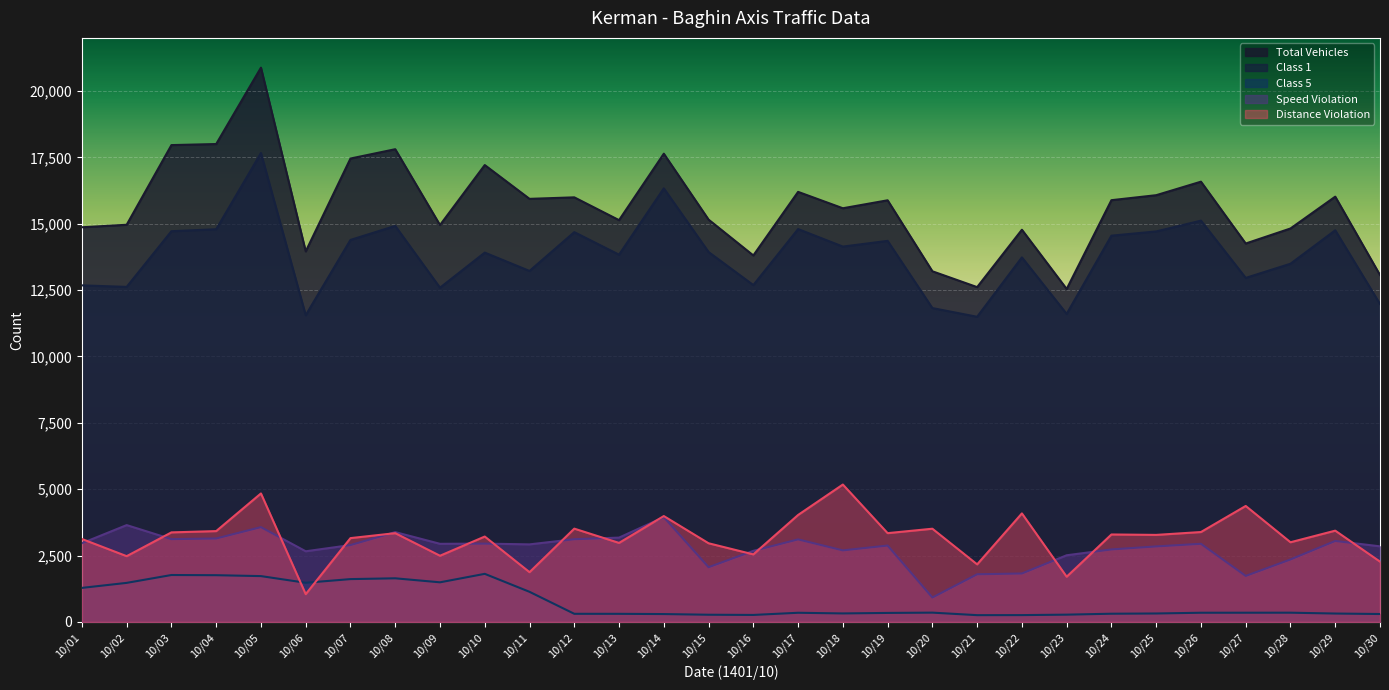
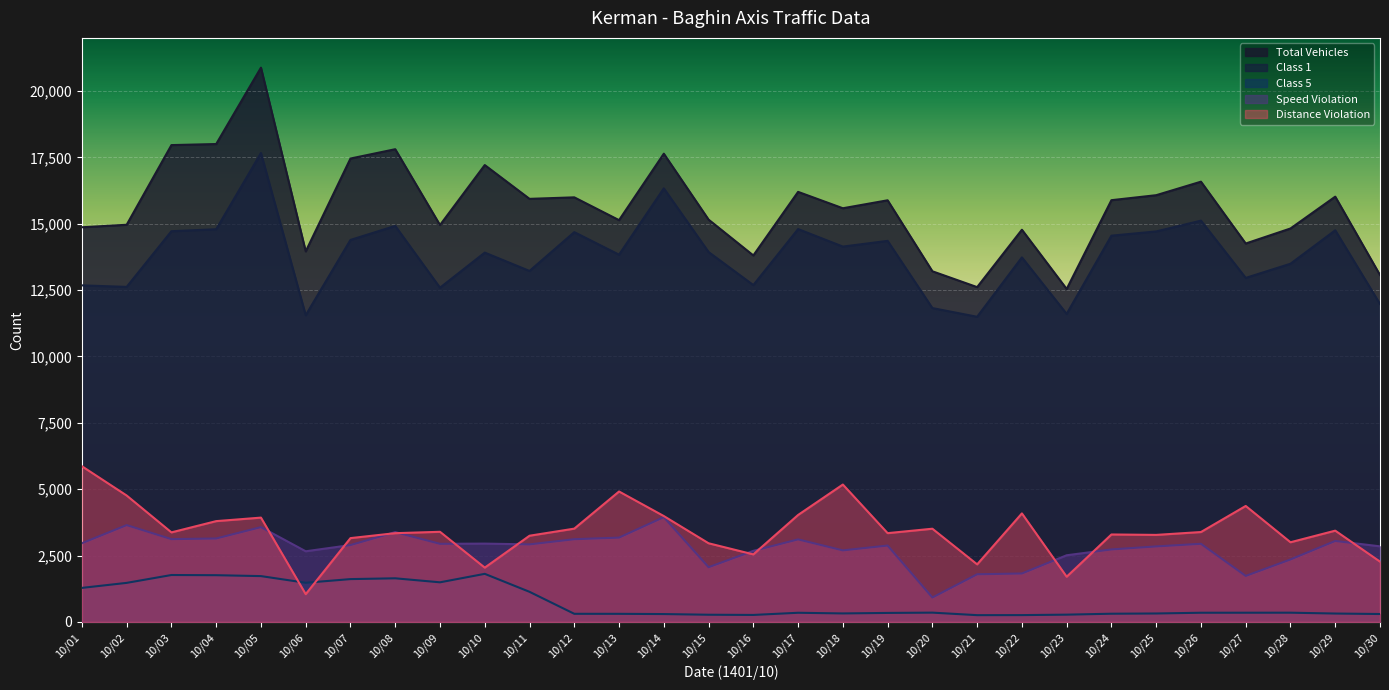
  {
    "Distance Violation": {
-     "10/01": "3,100",
-     "10/02": "2,500",
+     "10/01": "5,900",
+     "10/02": "4,800",
      "10/03": "3,400",
-     "10/04": "3,400",
-     "10/05": "4,800",
+     "10/04": "3,800",
+     "10/05": "3,900",
      "10/06": "1,000",
      "10/07": "3,200",
-     "10/09": "2,500",
-     "10/10": "3,200",
-     "10/11": "1,900",
+     "10/09": "3,400",
+     "10/10": "2,000",
+     "10/11": "3,200",
      "10/12": "3,500",
-     "10/13": "3,000",
+     "10/13": "4,900",
      "10/15": "3,000",
      "10/16": "2,500",
      "10/17": "4,000",
      "10/18": "5,200",
      "10/19": "3,300",
      "10/20": "3,500",
      "10/21": "2,200",
      "10/22": "4,100",
      "10/23": "1,700",
      "10/24": "3,300",
      "10/25": "3,300",
      "10/26": "3,400",
      "10/27": "4,400",
      "10/28": "3,000",
      "10/29": "3,400",
      "10/30": "2,300"
    }
  }
